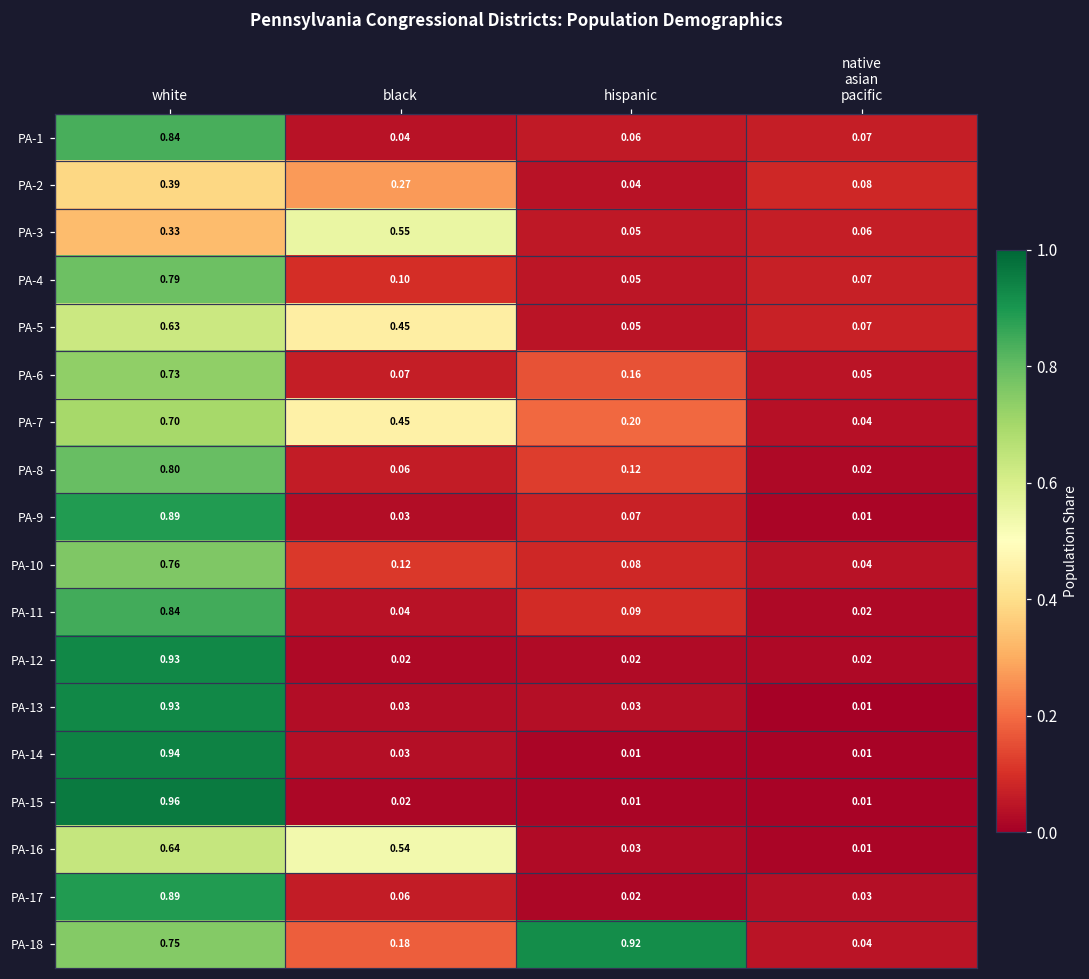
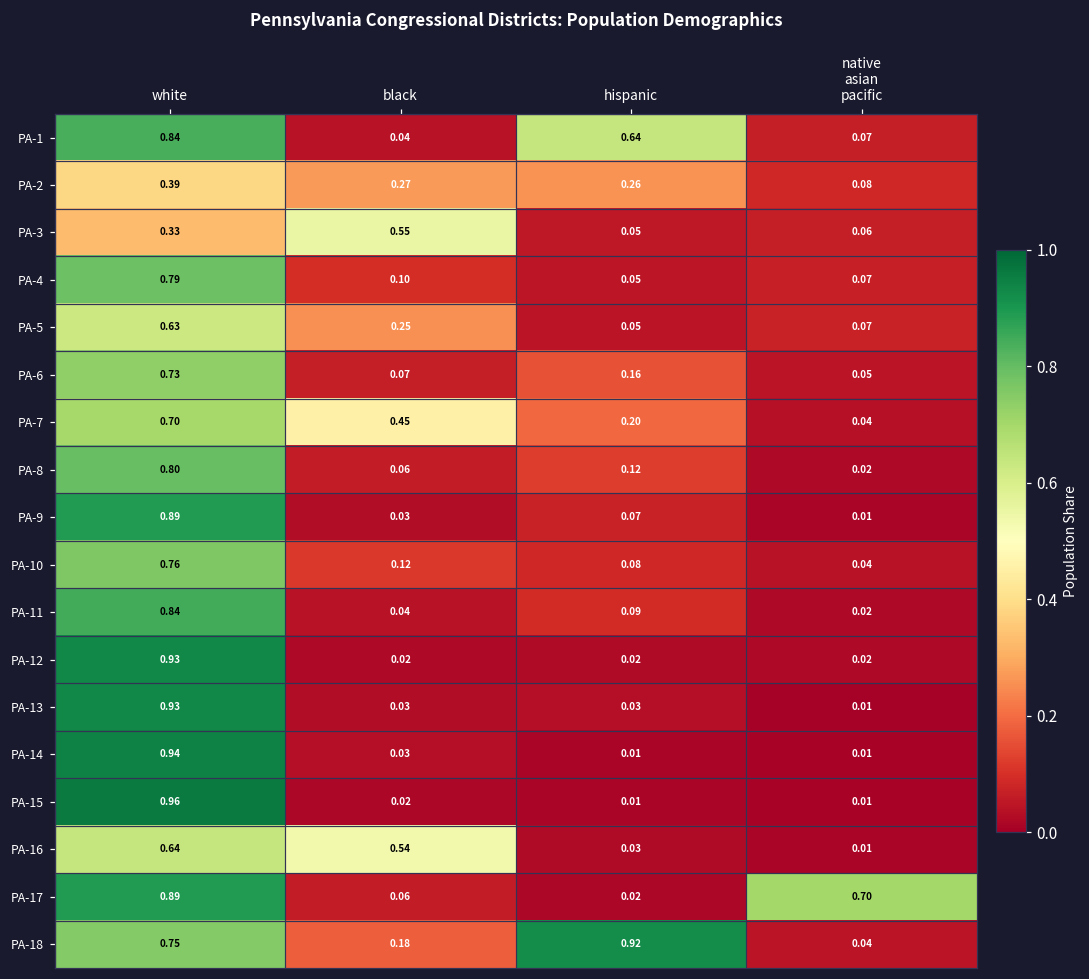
  {
    "PA-1": {
      "white": 0.84,
      "black": 0.04,
-     "hispanic": 0.06,
+     "hispanic": 0.64,
      "native asian pacific": 0.07
    },
    "PA-2": {
      "white": 0.39,
      "black": 0.27,
-     "hispanic": 0.04,
+     "hispanic": 0.26,
      "native asian pacific": 0.08
    },
    "PA-3": {
      "white": 0.33,
      "black": 0.55,
      "hispanic": 0.05,
      "native asian pacific": 0.06
    },
    "PA-4": {
      "white": 0.79,
      "black": 0.10,
      "hispanic": 0.05,
      "native asian pacific": 0.07
    },
    "PA-5": {
      "white": 0.63,
-     "black": 0.45,
+     "black": 0.25,
      "hispanic": 0.05,
      "native asian pacific": 0.07
    },
    "PA-6": {
      "white": 0.73,
      "black": 0.07,
      "hispanic": 0.16,
      "native asian pacific": 0.05
    },
    "PA-7": {
      "white": 0.70,
      "black": 0.45,
      "hispanic": 0.20,
      "native asian pacific": 0.04
    },
    "PA-8": {
      "white": 0.80,
      "black": 0.06,
      "hispanic": 0.12,
      "native asian pacific": 0.02
    },
    "PA-9": {
      "white": 0.89,
      "black": 0.03,
      "hispanic": 0.07,
      "native asian pacific": 0.01
    },
    "PA-10": {
      "white": 0.76,
      "black": 0.12,
      "hispanic": 0.08,
      "native asian pacific": 0.04
    },
    "PA-11": {
      "white": 0.84,
      "black": 0.04,
      "hispanic": 0.09,
      "native asian pacific": 0.02
    },
    "PA-12": {
      "white": 0.93,
      "black": 0.02,
      "hispanic": 0.02,
      "native asian pacific": 0.02
    },
    "PA-13": {
      "white": 0.93,
      "black": 0.03,
      "hispanic": 0.03,
      "native asian pacific": 0.01
    },
    "PA-14": {
      "white": 0.94,
      "black": 0.03,
      "hispanic": 0.01,
      "native asian pacific": 0.01
    },
    "PA-15": {
      "white": 0.96,
      "black": 0.02,
      "hispanic": 0.01,
      "native asian pacific": 0.01
    },
    "PA-16": {
      "white": 0.64,
      "black": 0.54,
      "hispanic": 0.03,
      "native asian pacific": 0.01
    },
    "PA-17": {
      "white": 0.89,
      "black": 0.06,
      "hispanic": 0.02,
-     "native asian pacific": 0.03
+     "native asian pacific": 0.70
    },
    "PA-18": {
      "white": 0.75,
      "black": 0.18,
      "hispanic": 0.92,
      "native asian pacific": 0.04
    }
  }
